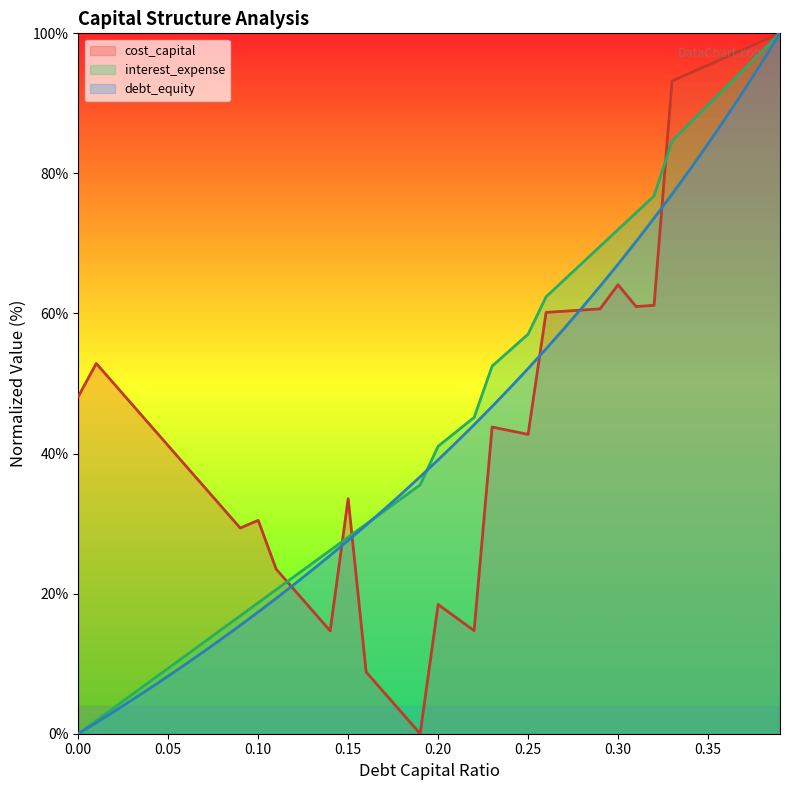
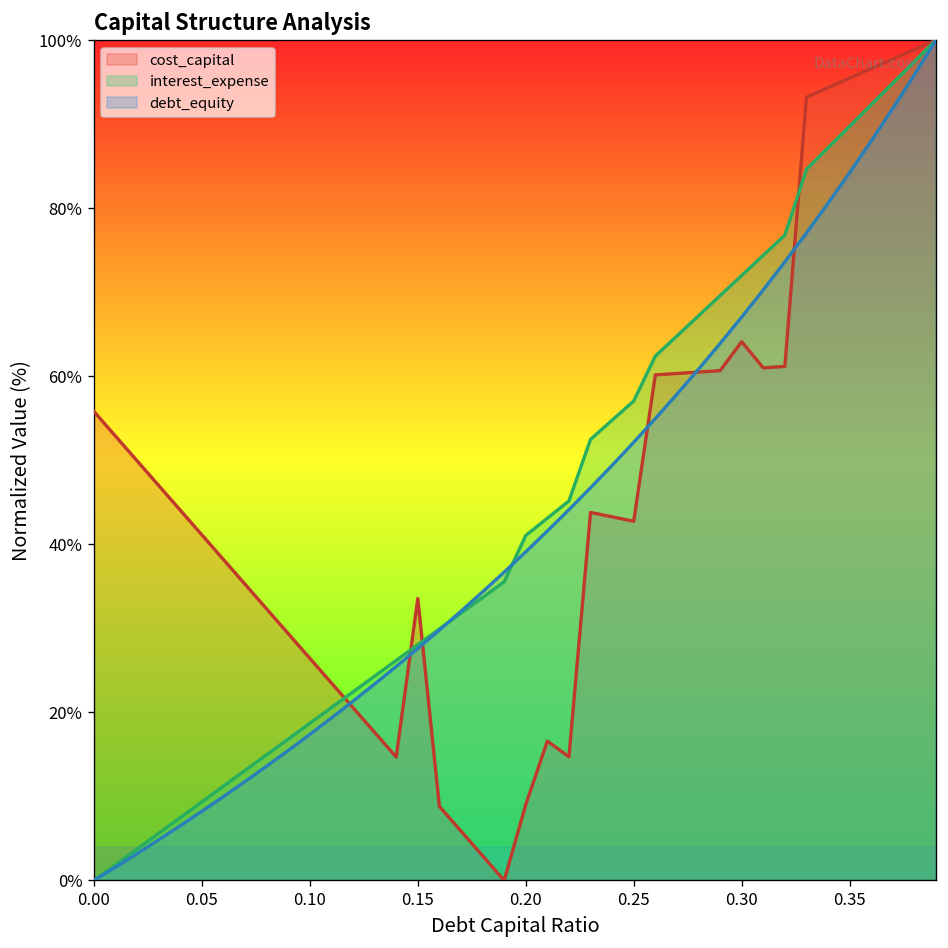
  {
    "cost_capital": {
-     "0.00": "48%",
+     "0.00": "56%",
      "0.05": "41%",
-     "0.10": "30%",
+     "0.10": "26%",
      "0.15": "34%",
-     "0.20": "18%",
+     "0.20": "9%",
      "0.25": "43%",
      "0.30": "64%",
      "0.35": "95%"
    }
  }
